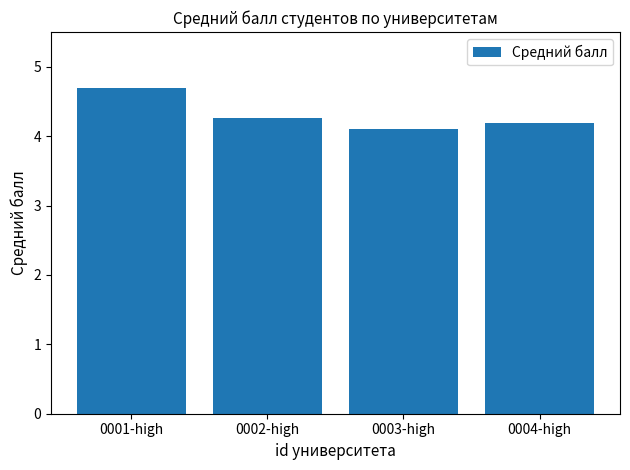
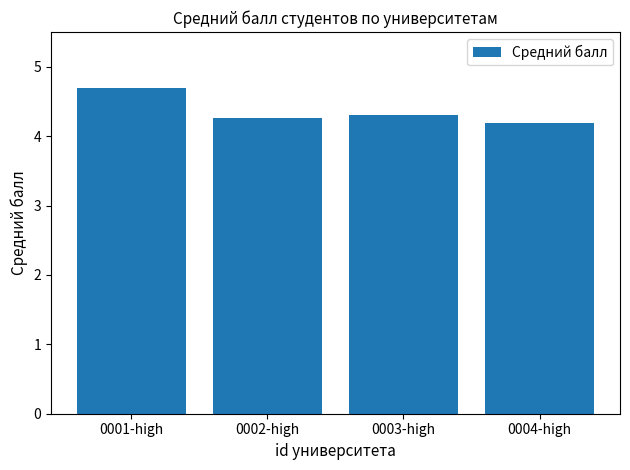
  {
    "0001-high": 4.7,
    "0002-high": 4.3,
-   "0003-high": 4.1,
+   "0003-high": 4.3,
    "0004-high": 4.2
  }
